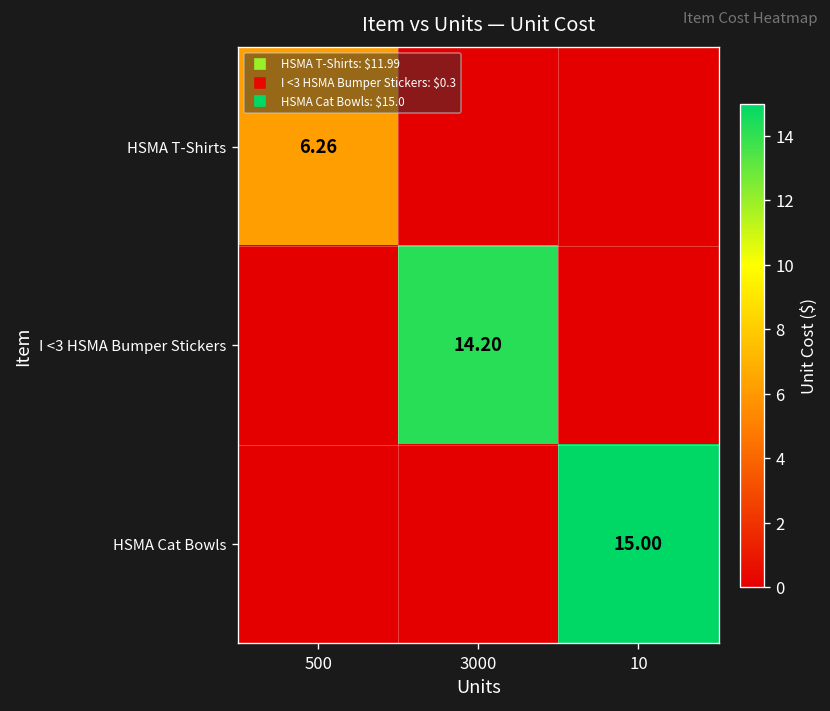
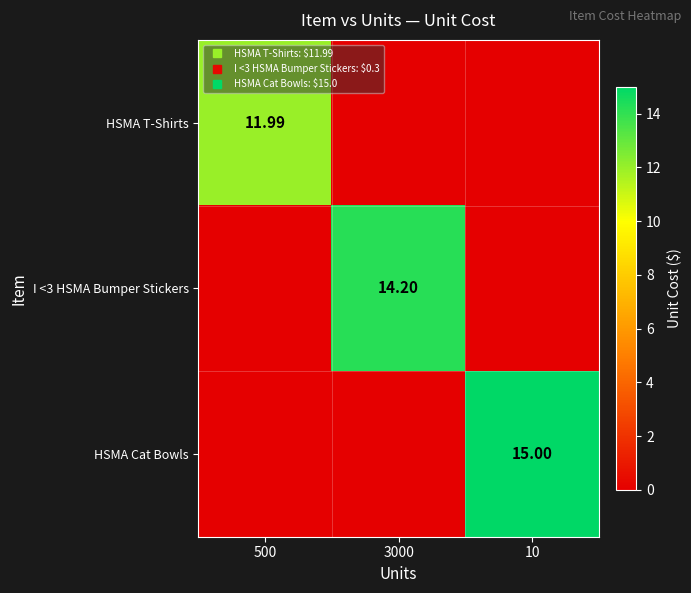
  {
    "HSMA T-Shirts": {
-     "500": 6.26
+     "500": 11.99
    },
    "I <3 HSMA Bumper Stickers": {
      "3000": 14.20
    },
    "HSMA Cat Bowls": {
      "10": 15.00
    }
  }
